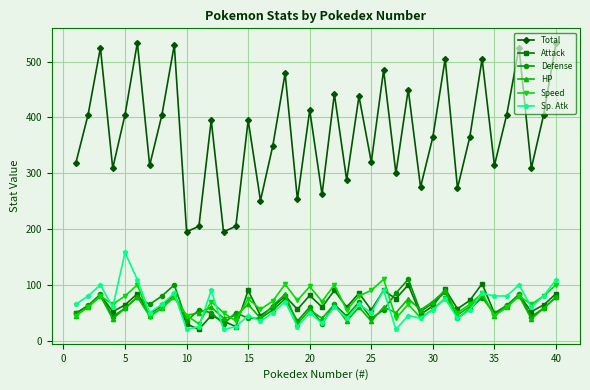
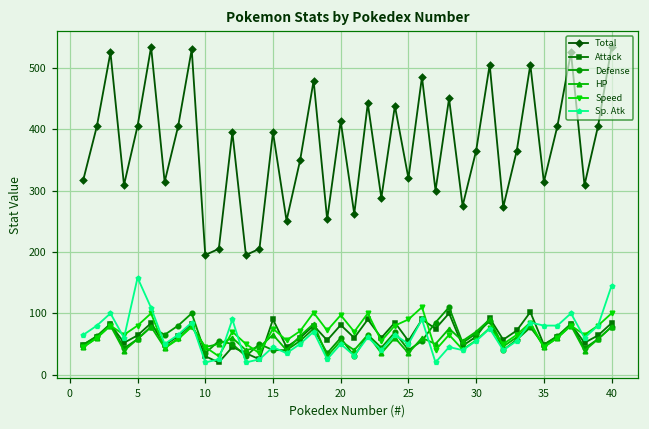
  {
    "Sp. Atk": {
      "5": 160,
      "10": 20,
      "15": 50,
      "20": 50,
      "25": 50,
      "35": 80,
-     "40": 110
+     "40": 150
    }
  }
